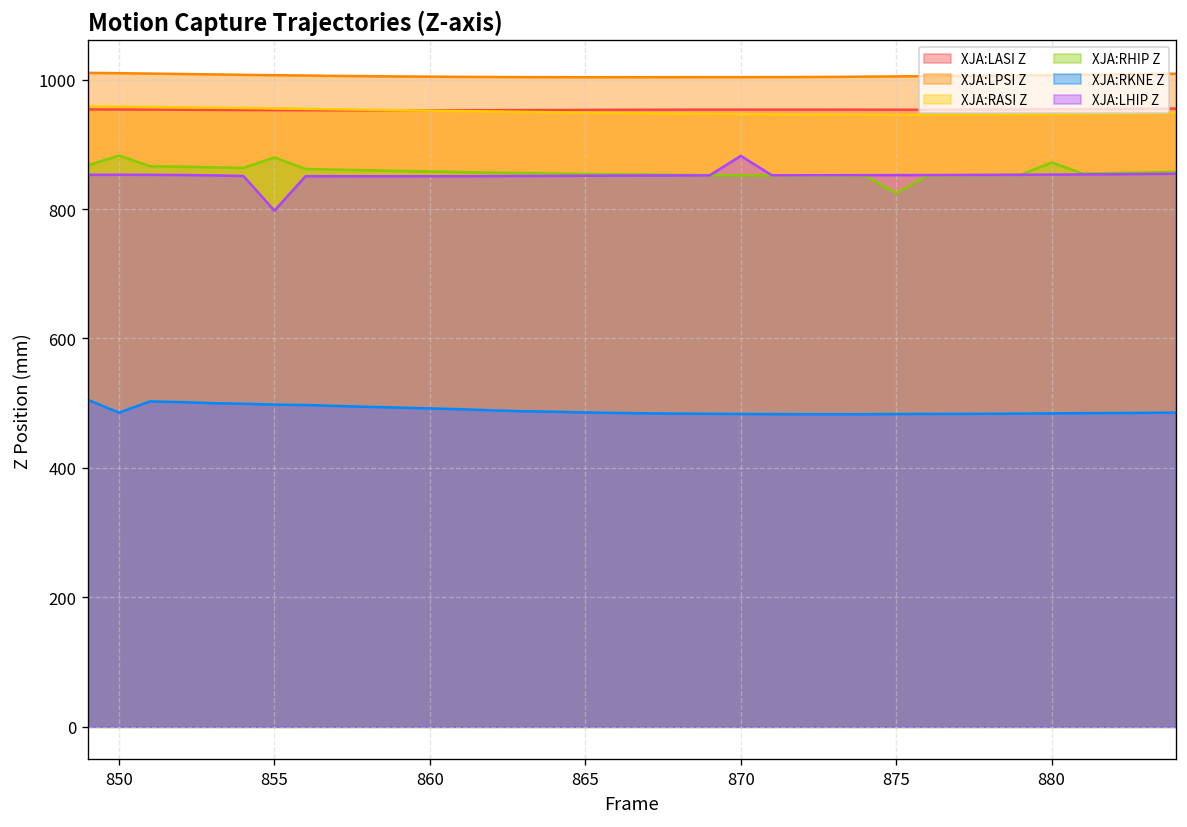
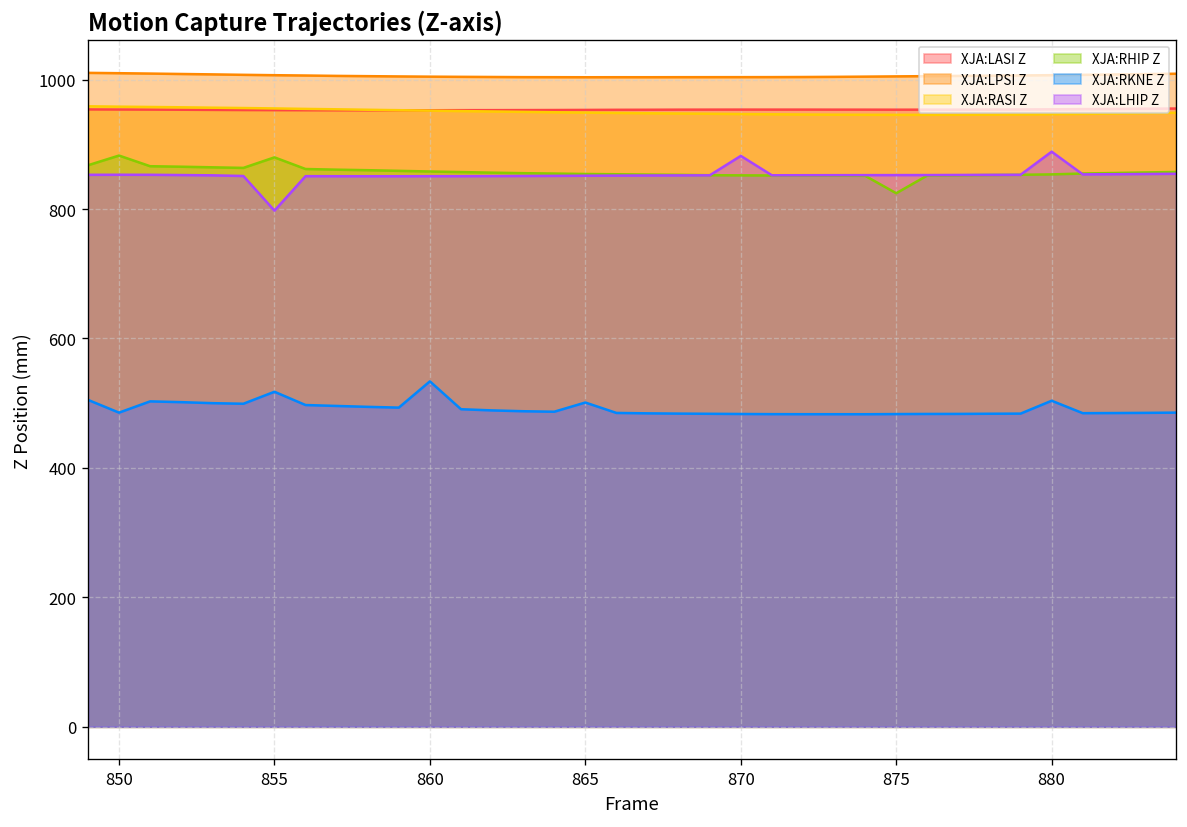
  {
    "XJA:RHIP Z": {
      "850": 880,
      "855": 880,
      "860": 860,
      "870": 850,
      "875": 820,
-     "880": 870
+     "880": 850
    },
    "XJA:RKNE Z": {
      "850": 490,
-     "855": 500,
-     "860": 490,
-     "865": 490,
+     "855": 520,
+     "860": 530,
+     "865": 500,
      "870": 480,
      "875": 480,
-     "880": 480
+     "880": 500
    },
    "XJA:LHIP Z": {
      "850": 850,
      "855": 800,
      "860": 850,
      "870": 880,
      "875": 850,
-     "880": 850
+     "880": 890
    }
  }
